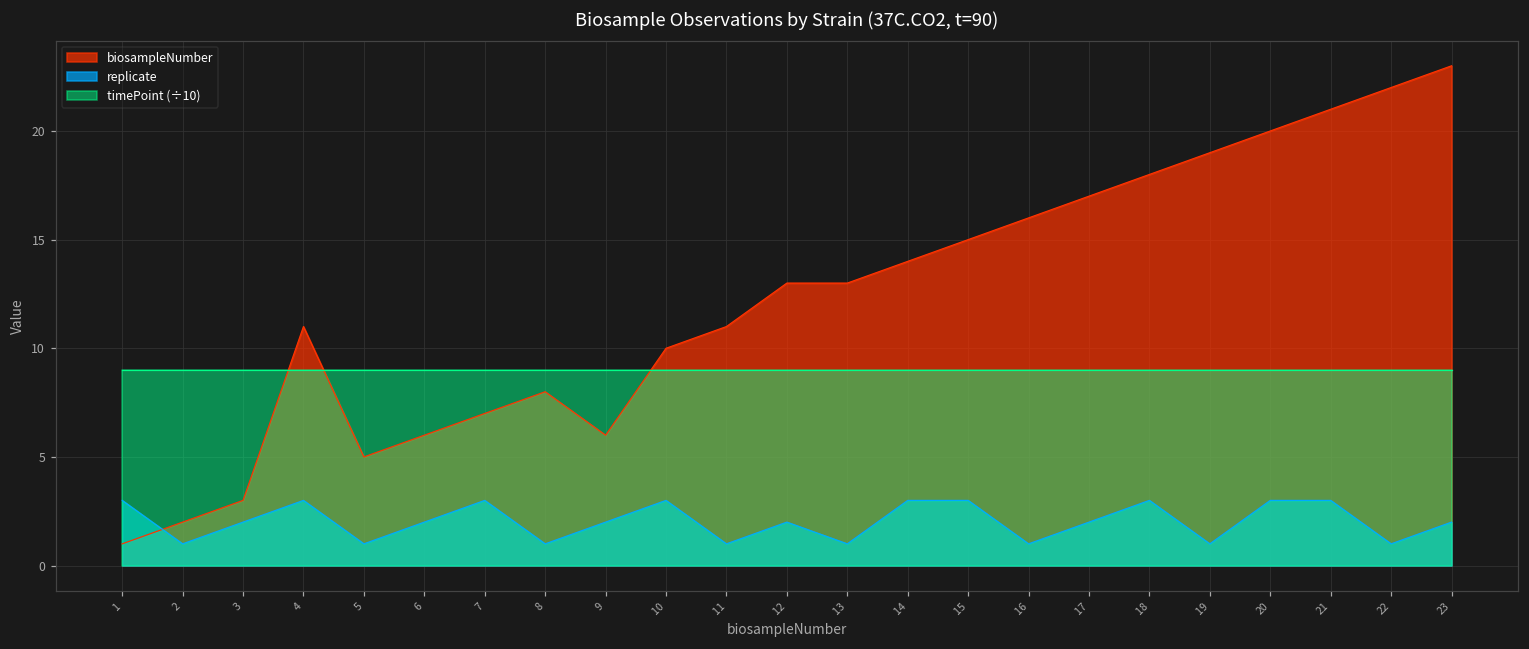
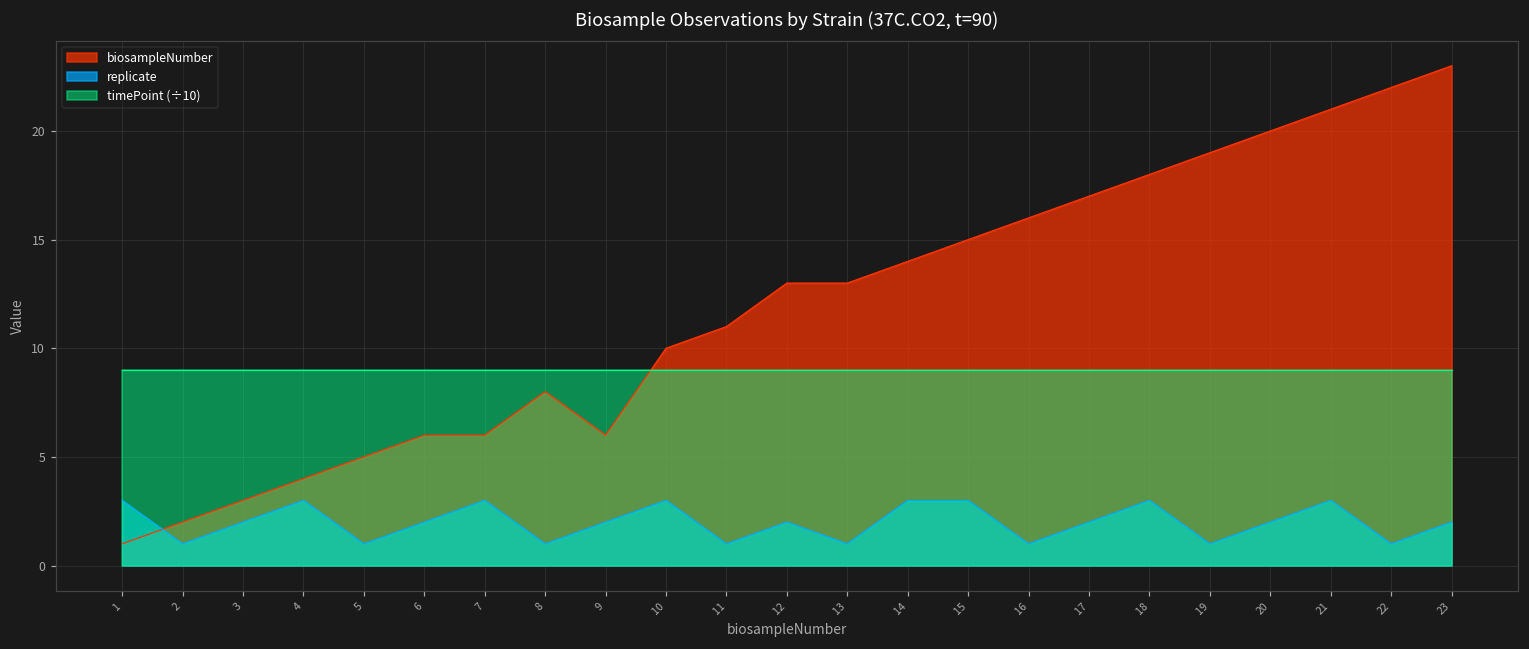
  {
    "biosampleNumber": {
      "1": 1,
      "2": 2,
      "3": 3,
-     "4": 11,
+     "4": 4,
      "5": 5,
      "6": 6,
-     "7": 7,
+     "7": 6,
      "8": 8,
      "9": 6,
      "10": 10,
      "11": 11,
      "12": 13,
      "13": 13,
      "14": 14,
      "15": 15,
      "16": 16,
      "17": 17,
      "18": 18,
      "19": 19,
      "20": 20,
      "21": 21,
      "22": 22,
      "23": 23
    },
    "replicate": {
      "1": 3,
      "2": 1,
      "3": 2,
      "4": 3,
      "5": 1,
      "6": 2,
      "7": 3,
      "8": 1,
      "9": 2,
      "10": 3,
      "11": 1,
      "12": 2,
      "13": 1,
      "14": 3,
      "15": 3,
      "16": 1,
      "17": 2,
      "18": 3,
      "19": 1,
-     "20": 3,
+     "20": 2,
      "21": 3,
      "22": 1,
      "23": 2
    },
    "timePoint (÷10)": {
      "1": 9,
      "2": 9,
      "3": 9,
      "4": 9,
      "5": 9,
      "6": 9,
      "7": 9,
      "8": 9,
      "9": 9,
      "10": 9,
      "11": 9,
      "12": 9,
      "13": 9,
      "14": 9,
      "15": 9,
      "16": 9,
      "17": 9,
      "18": 9,
      "19": 9,
      "20": 9,
      "21": 9,
      "22": 9,
      "23": 9
    }
  }
